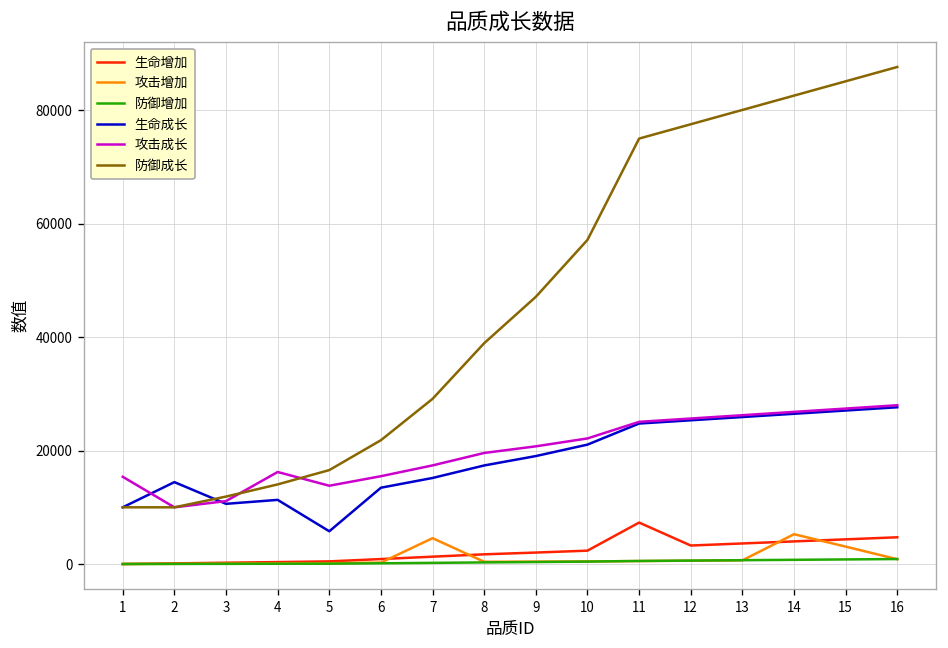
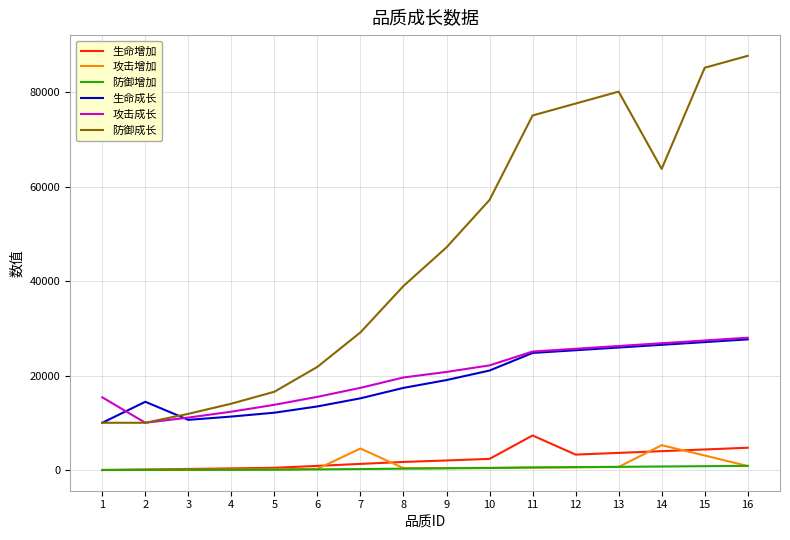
  {
    "生命增加": {
      "6": 1000,
      "7": 1000,
      "8": 2000,
      "9": 2000,
      "10": 2000,
      "11": 7000,
      "12": 3000,
      "13": 4000,
      "14": 4000,
      "15": 4000,
      "16": 5000
    },
    "攻击增加": {
      "7": 5000,
      "14": 5000,
      "15": 3000
    },
    "防御增加": {
      "7": 0,
      "14": 1000,
      "15": 1000
    },
    "生命成长": {
      "2": 14000,
      "4": 11000,
-     "5": 6000,
+     "5": 12000,
      "6": 13000,
      "7": 15000,
      "8": 17000,
      "9": 19000,
      "10": 21000
    },
    "攻击成长": {
      "1": 15000,
-     "4": 16000,
+     "4": 12000,
      "5": 14000,
      "6": 15000,
      "7": 17000,
      "8": 20000,
      "9": 21000,
      "10": 22000
    },
    "防御成长": {
      "3": 12000,
      "4": 14000,
      "5": 17000,
      "6": 22000,
      "7": 29000,
      "8": 39000,
      "9": 47000,
      "10": 57000,
      "11": 75000,
      "12": 78000,
      "13": 80000,
-     "14": 83000,
+     "14": 64000,
      "15": 85000,
      "16": 88000
    }
  }
